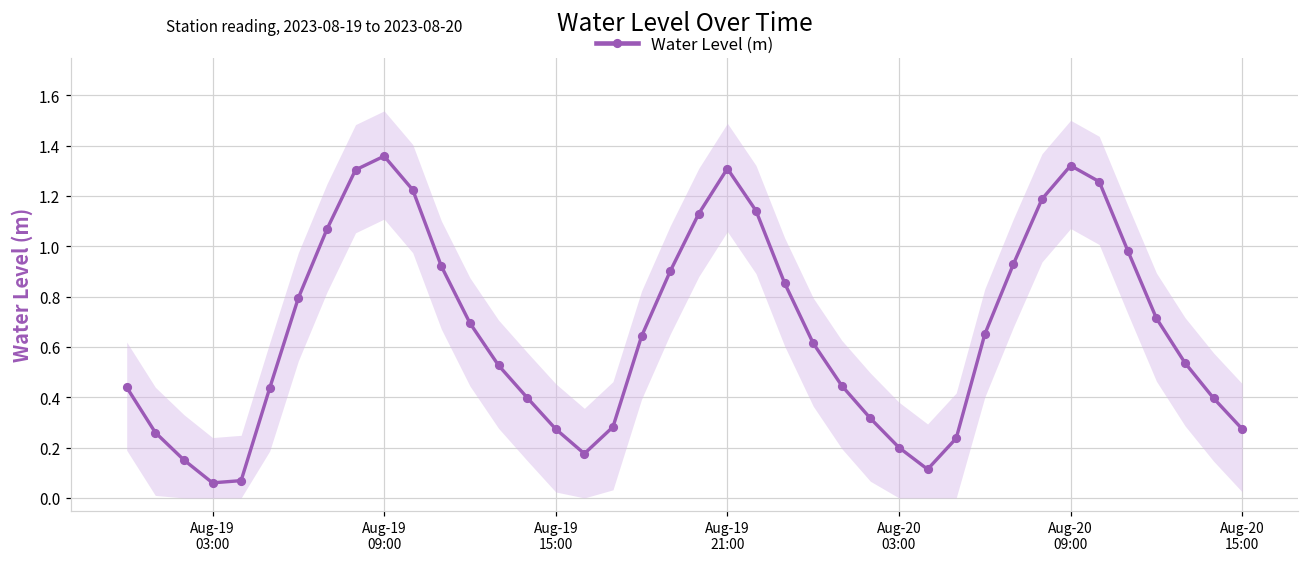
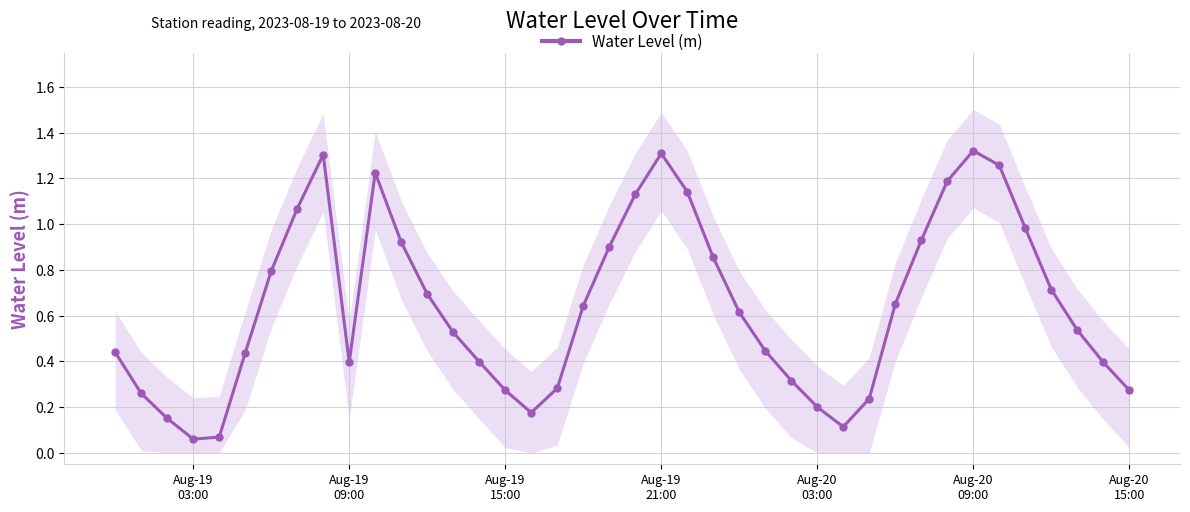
  {
    "Water Level (m)": {
      "Aug-19 03:00": 0.06,
-     "Aug-19 09:00": 1.36,
+     "Aug-19 09:00": 0.40,
      "Aug-19 15:00": 0.27,
      "Aug-19 21:00": 1.31,
      "Aug-20 03:00": 0.20,
      "Aug-20 09:00": 1.32,
      "Aug-20 15:00": 0.27
    }
  }
